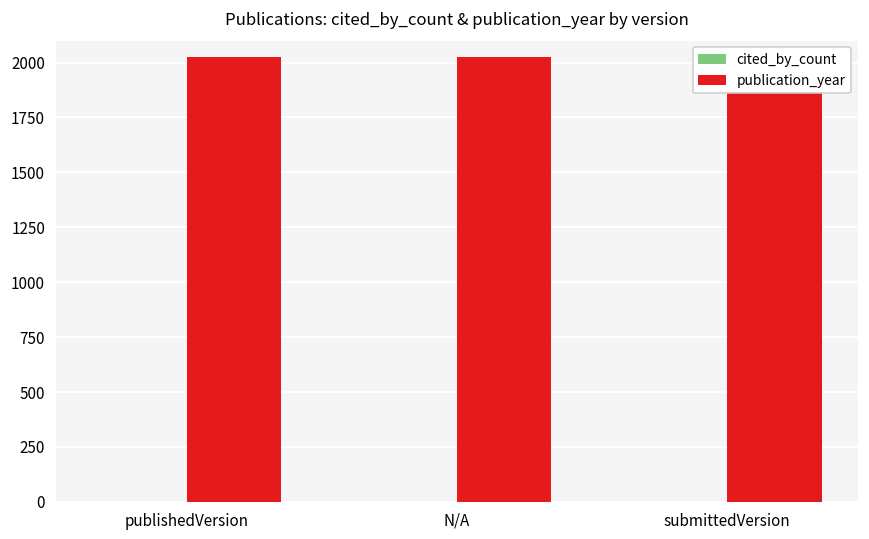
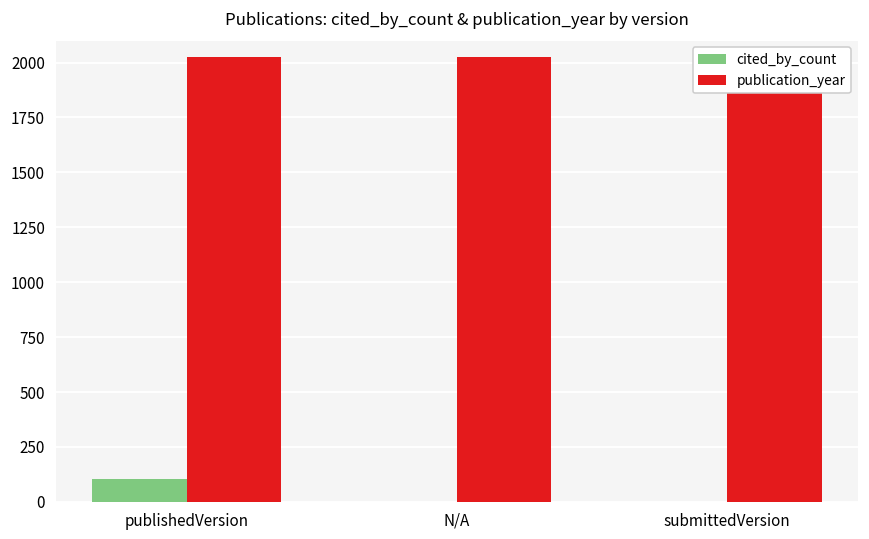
  {
    "cited_by_count": {
-     "publishedVersion": 0,
+     "publishedVersion": 110,
      "N/A": 0,
      "submittedVersion": 0
    },
    "publication_year": {
      "publishedVersion": 2020,
      "N/A": 2020
    }
  }
